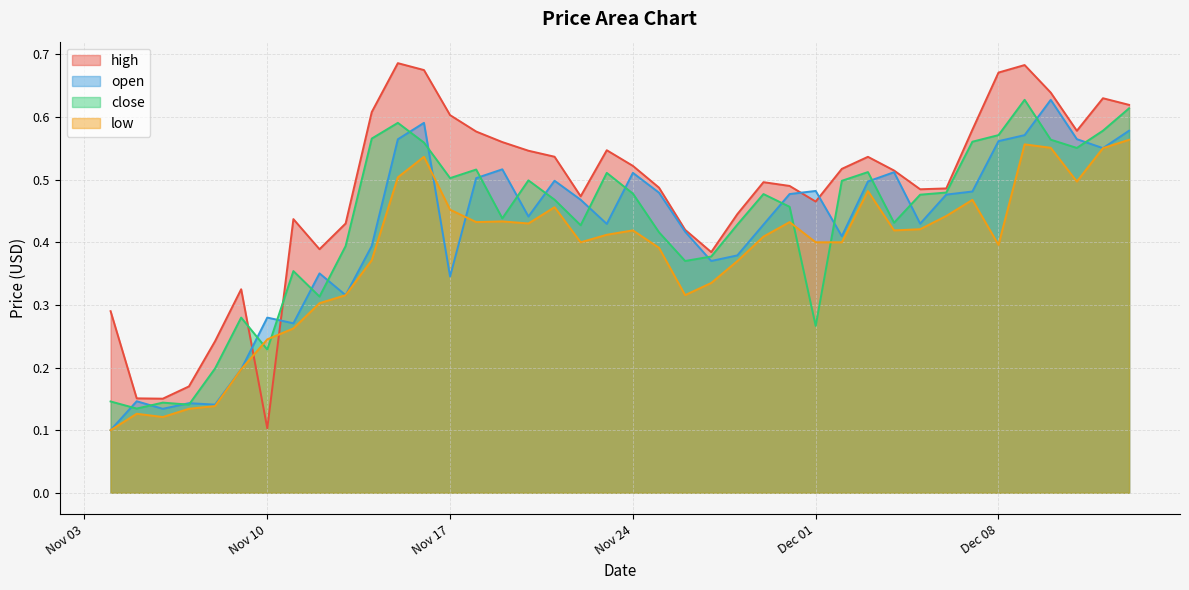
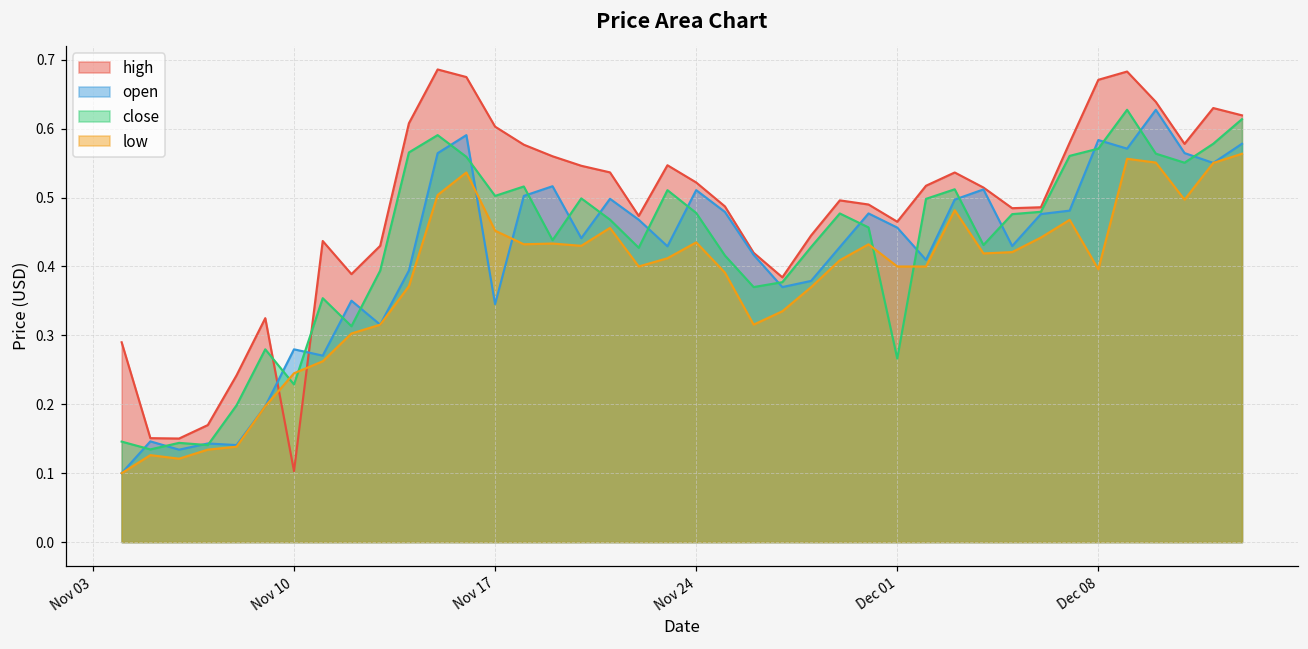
  {
    "high": {
      "Nov 10": 0.10,
      "Nov 17": 0.60,
      "Nov 24": 0.52,
      "Dec 01": 0.47,
      "Dec 08": 0.67
    },
    "open": {
      "Nov 10": 0.28,
      "Nov 17": 0.35,
      "Nov 24": 0.51,
-     "Dec 01": 0.48,
-     "Dec 08": 0.56
+     "Dec 01": 0.46,
+     "Dec 08": 0.58
    },
    "close": {
      "Nov 10": 0.23,
      "Nov 17": 0.50,
      "Nov 24": 0.48,
      "Dec 01": 0.27,
      "Dec 08": 0.57
    },
    "low": {
      "Nov 10": 0.25,
      "Nov 17": 0.45,
-     "Nov 24": 0.42,
+     "Nov 24": 0.44,
      "Dec 01": 0.40,
      "Dec 08": 0.40
    }
  }
